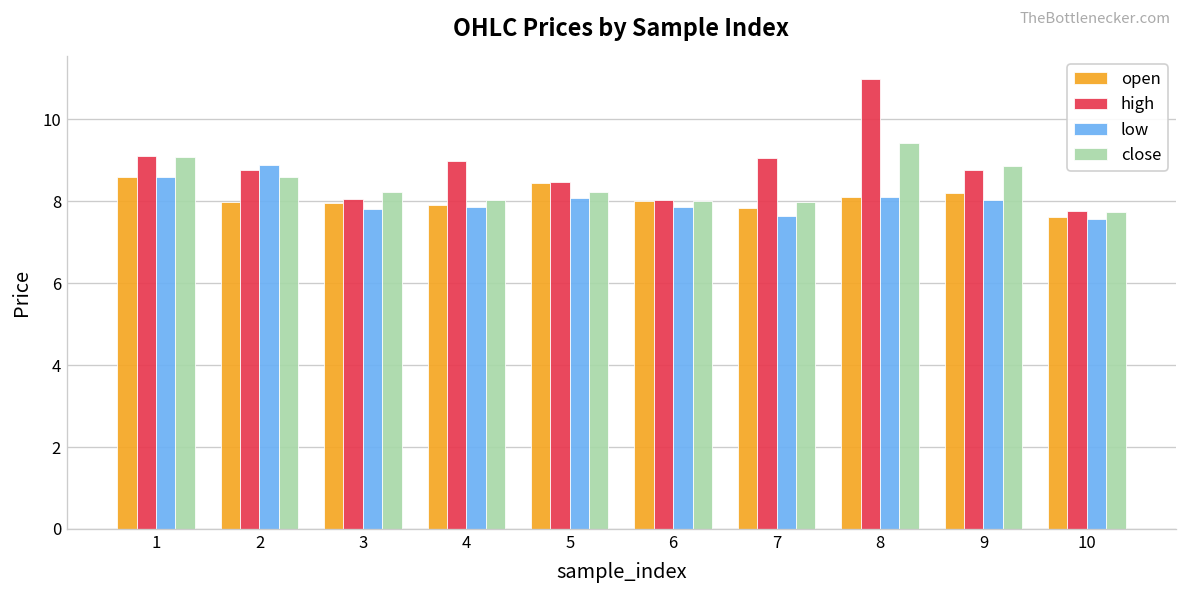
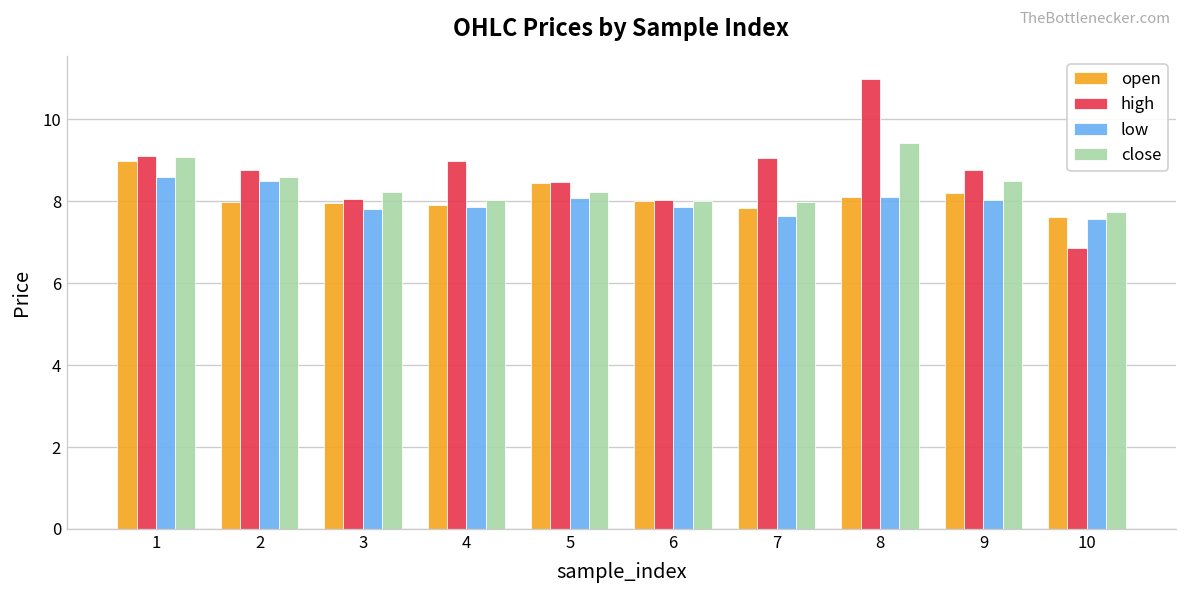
  {
    "open": {
-     "1": 8.6,
+     "1": 9.0,
      "2": 8.0,
      "3": 8.0,
      "4": 7.9,
      "5": 8.4,
      "6": 8.0,
      "7": 7.8,
      "8": 8.1,
      "9": 8.2,
      "10": 7.6
    },
    "high": {
      "1": 9.1,
      "2": 8.8,
      "3": 8.1,
      "4": 9.0,
      "5": 8.5,
      "6": 8.0,
      "7": 9.1,
      "8": 11.0,
      "9": 8.8,
-     "10": 7.8
+     "10": 6.9
    },
    "low": {
      "1": 8.6,
-     "2": 8.9,
+     "2": 8.5,
      "3": 7.8,
      "4": 7.9,
      "5": 8.1,
      "6": 7.9,
      "7": 7.7,
      "8": 8.1,
      "9": 8.0,
      "10": 7.6
    },
    "close": {
      "1": 9.1,
      "2": 8.6,
      "3": 8.2,
      "4": 8.0,
      "5": 8.2,
      "6": 8.0,
      "7": 8.0,
      "8": 9.4,
-     "9": 8.9,
+     "9": 8.5,
      "10": 7.7
    }
  }
